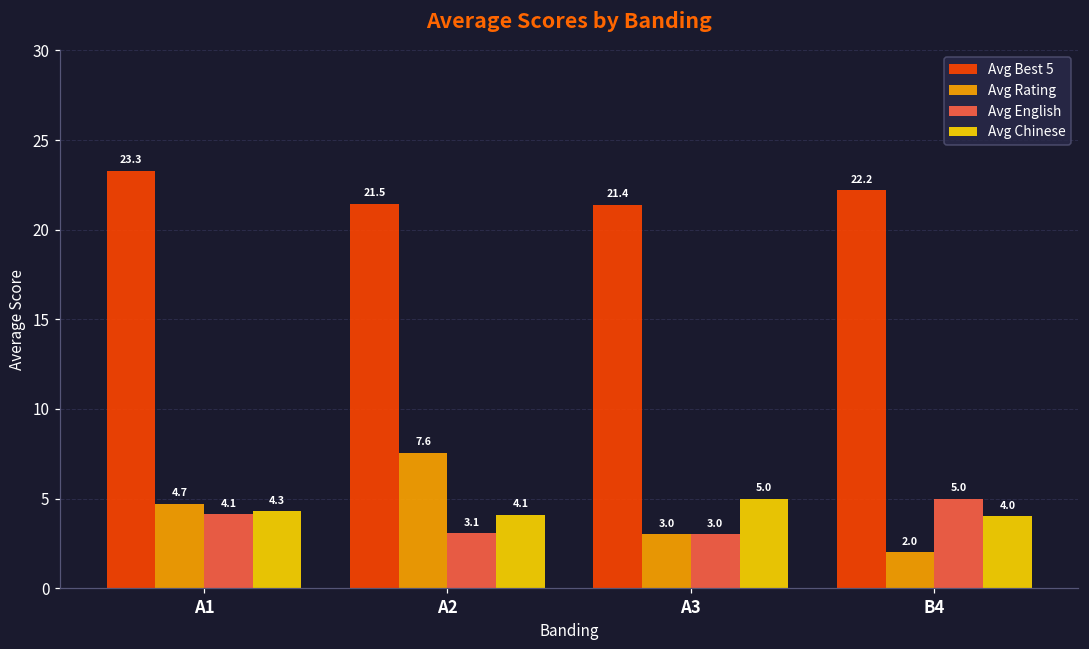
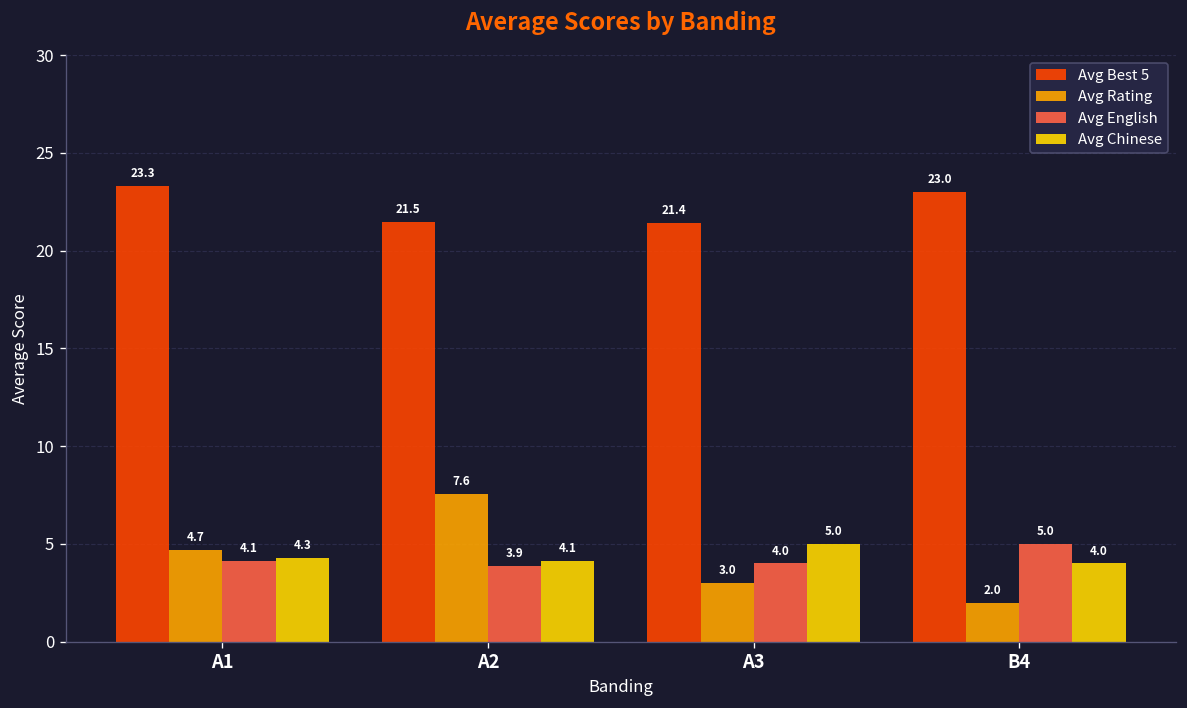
  {
    "Avg Best 5": {
      "A1": 23.3,
      "A2": 21.5,
      "A3": 21.4,
-     "B4": 22.2
+     "B4": 23.0
    },
    "Avg English": {
      "A1": 4.1,
-     "A2": 3.1,
-     "A3": 3.0,
+     "A2": 3.9,
+     "A3": 4.0,
      "B4": 5.0
    }
  }
